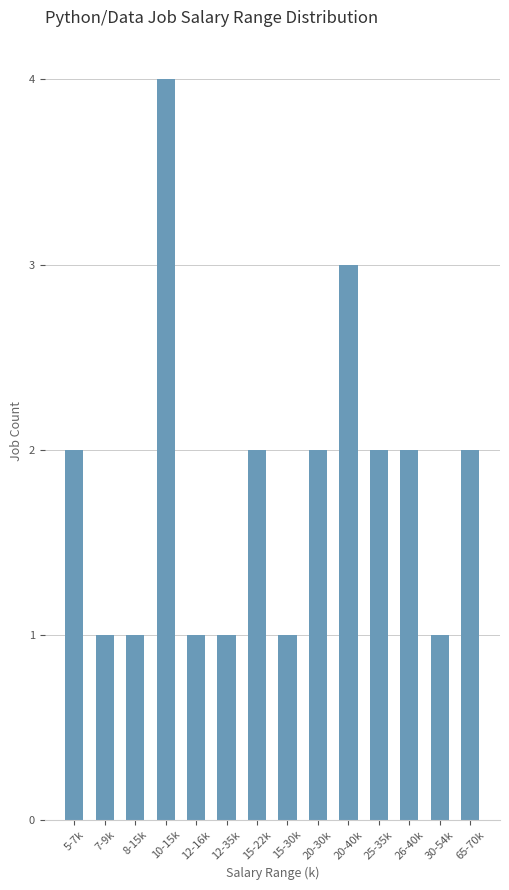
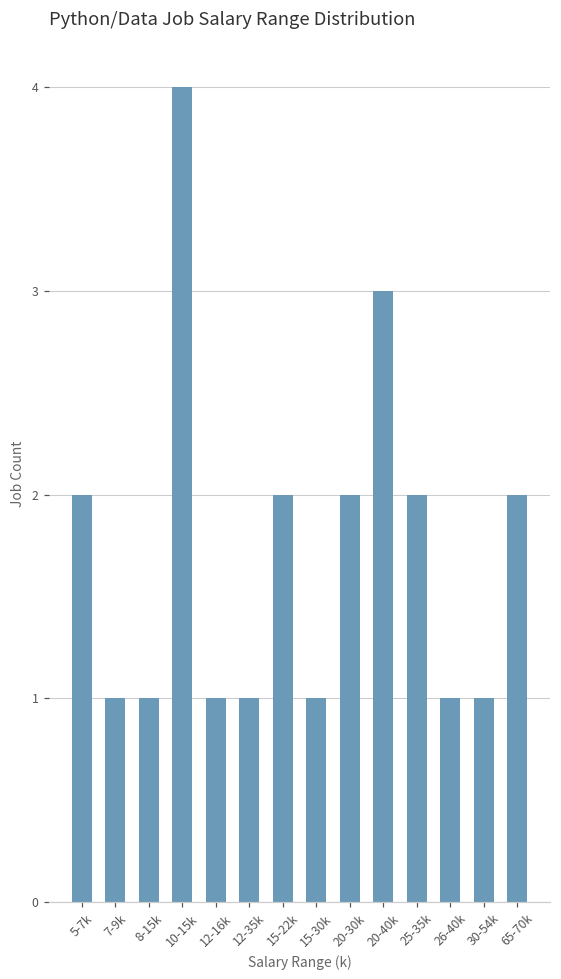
  {
    "5-7k": 2,
    "7-9k": 1,
    "8-15k": 1,
    "10-15k": 4,
    "12-16k": 1,
    "12-35k": 1,
    "15-22k": 2,
    "15-30k": 1,
    "20-30k": 2,
    "20-40k": 3,
    "25-35k": 2,
-   "26-40k": 2,
+   "26-40k": 1,
    "30-54k": 1,
    "65-70k": 2
  }
